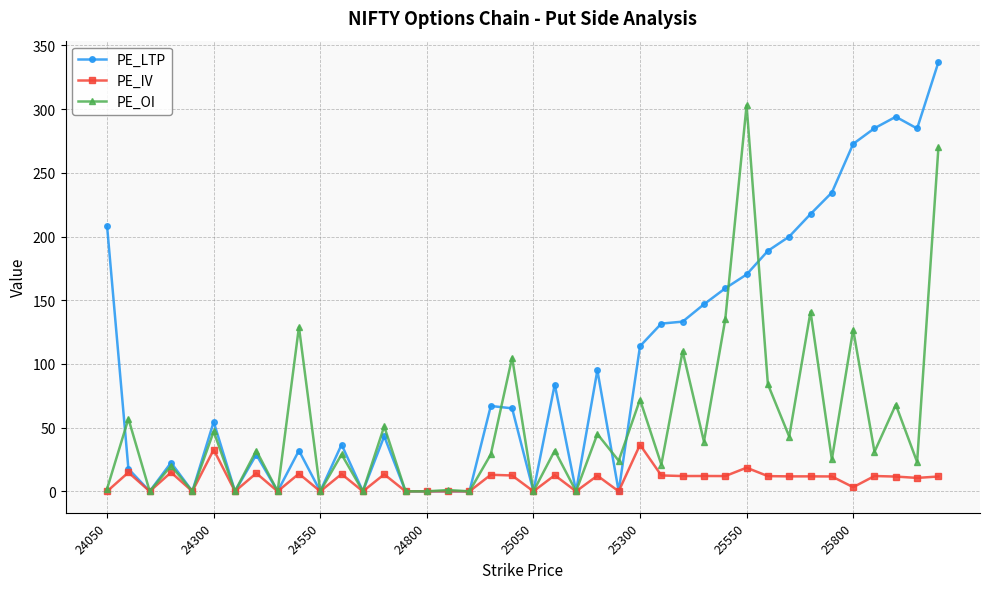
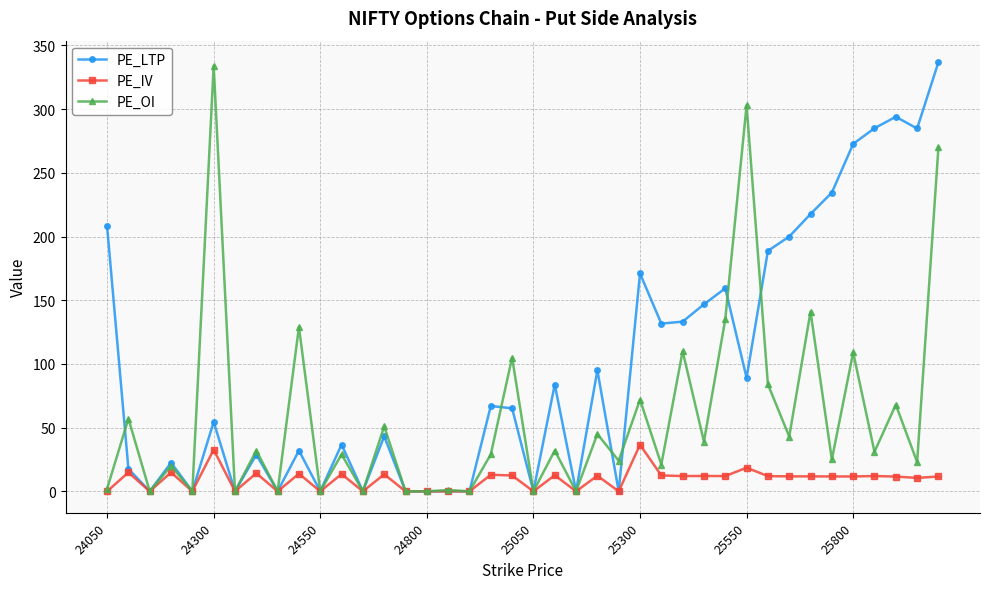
  {
    "PE_LTP": {
      "24050": 208,
      "24300": 55,
-     "25300": 114,
-     "25550": 170,
+     "25300": 171,
+     "25550": 89,
      "25800": 273
    },
    "PE_IV": {
      "24300": 33,
      "25300": 37,
      "25550": 19,
-     "25800": 3
+     "25800": 12
    },
    "PE_OI": {
-     "24300": 47,
+     "24300": 334,
      "25300": 72,
      "25550": 303,
-     "25800": 127
+     "25800": 109
    }
  }
